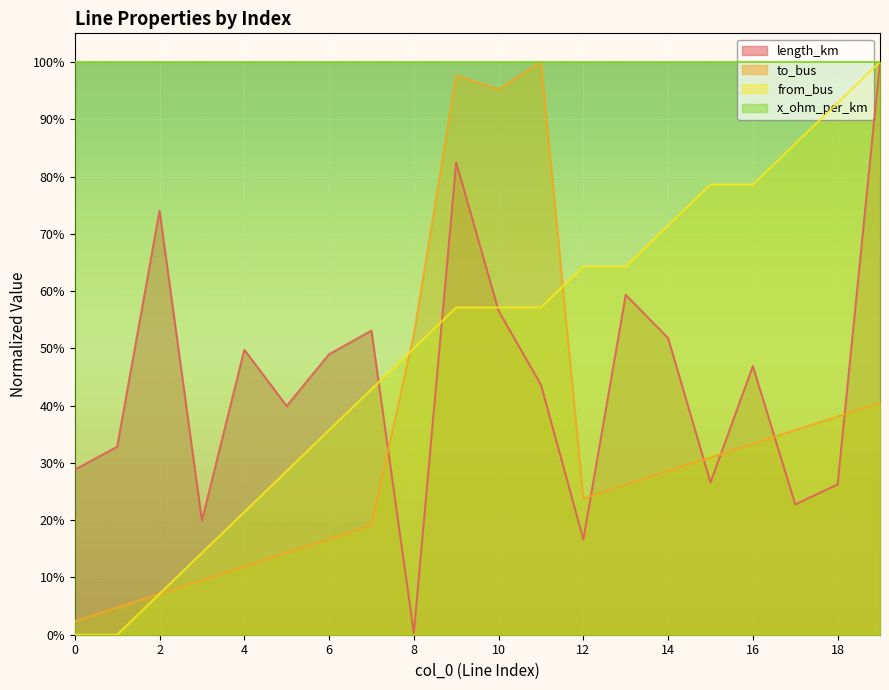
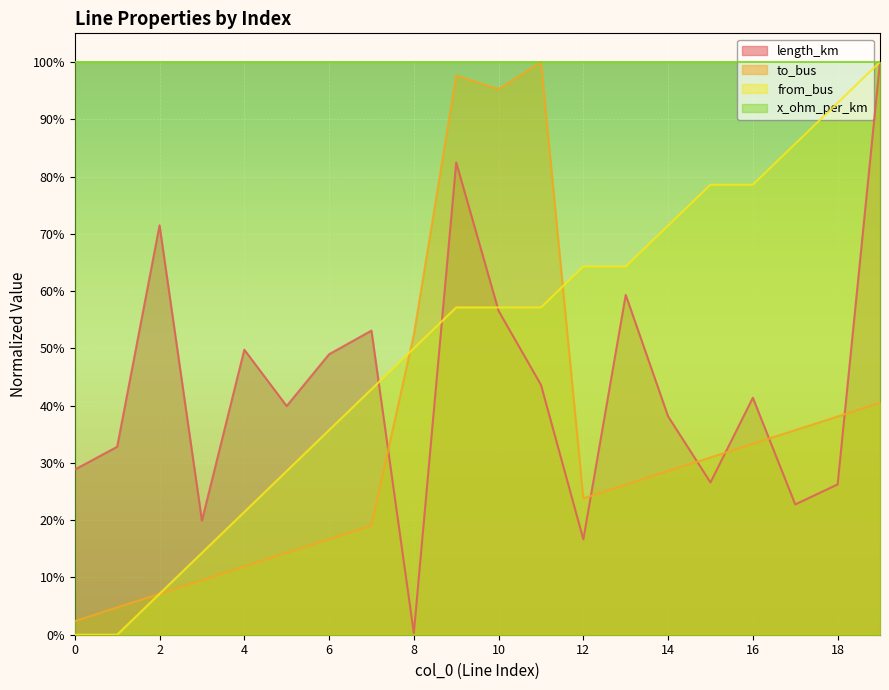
  {
    "length_km": {
      "0": "29%",
-     "2": "74%",
+     "2": "71%",
      "4": "50%",
      "6": "49%",
      "8": "0%",
      "10": "57%",
      "12": "17%",
-     "14": "52%",
-     "16": "47%",
+     "14": "38%",
+     "16": "41%",
      "18": "26%"
    },
    "x_ohm_per_km": {
      "0": "100%",
      "2": "100%",
      "4": "100%",
      "6": "100%",
      "8": "100%",
      "10": "100%",
      "12": "100%",
      "14": "100%"
    }
  }
